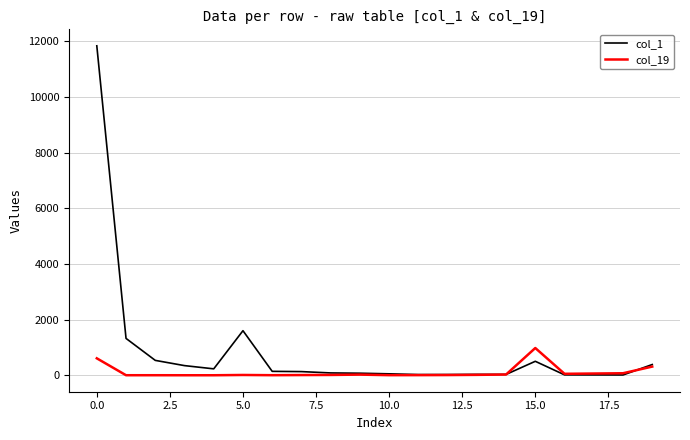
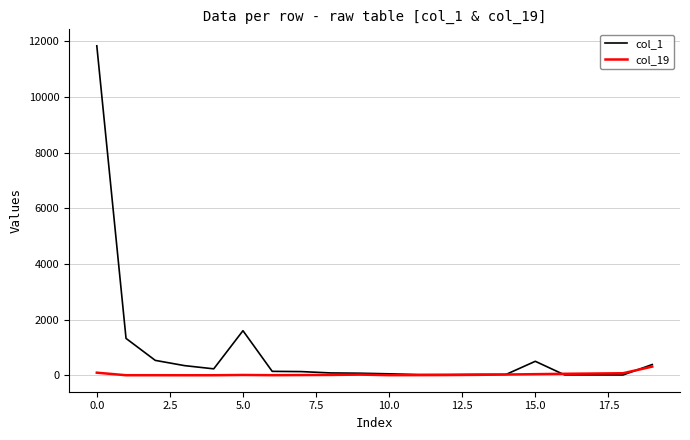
  {
    "col_1": {
      "0.0": 11800,
      "5.0": 1600,
      "15.0": 500
    },
    "col_19": {
-     "0.0": 600,
+     "0.0": 100,
      "5.0": 0,
-     "15.0": 1000
+     "15.0": 0
    }
  }
